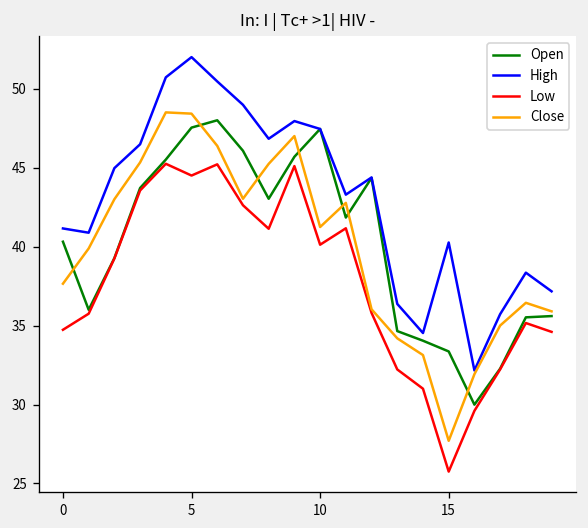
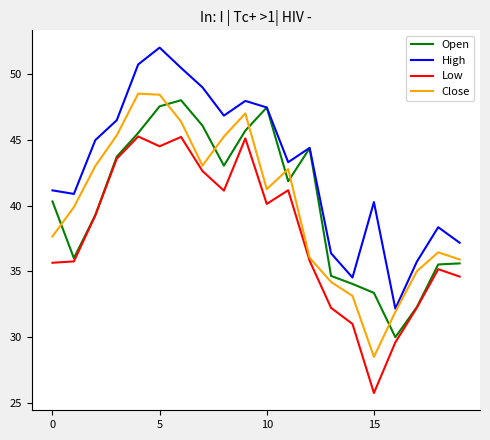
  {
    "Open": {
      "0": 40.3,
      "5": 47.5,
      "15": 33.4
    },
    "High": {
      "0": 41.2,
      "5": 52.0,
      "15": 40.3
    },
    "Low": {
-     "0": 34.7,
+     "0": 35.7,
      "5": 44.5,
      "10": 40.1,
      "15": 25.8
    },
    "Close": {
      "0": 37.7,
      "5": 48.4,
      "10": 41.2,
-     "15": 27.7
+     "15": 28.5
    }
  }
